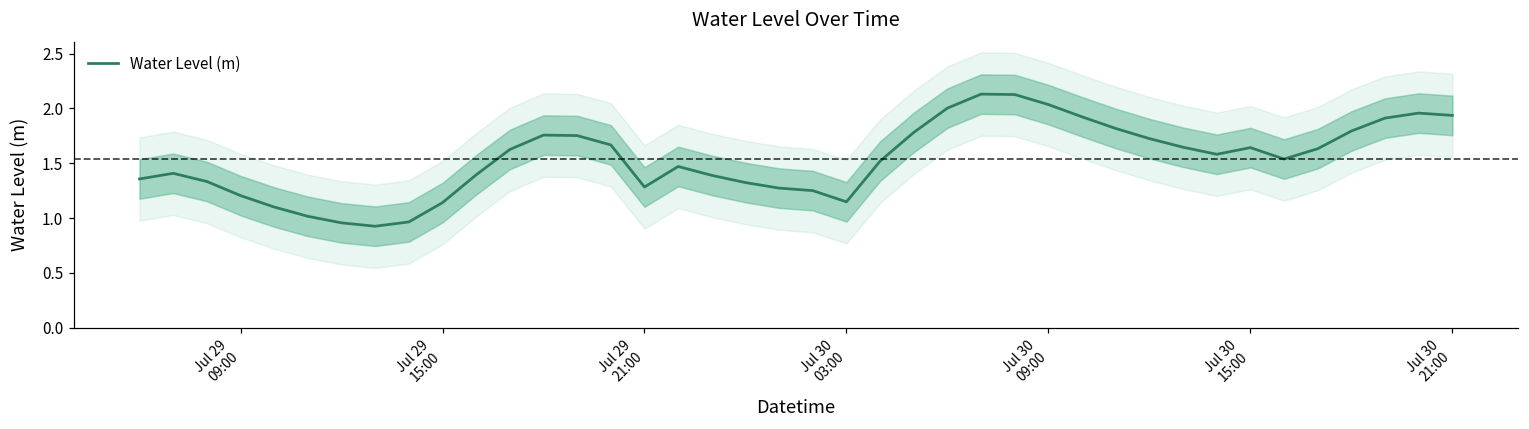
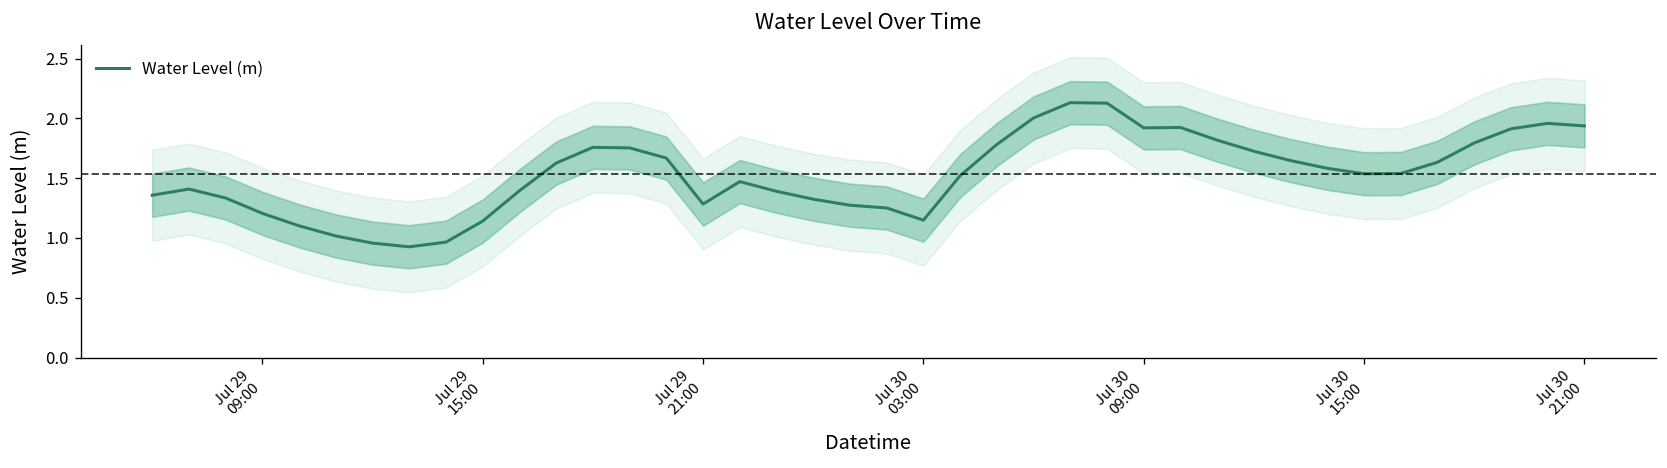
  {
    "Water Level (m)": {
      "Jul 29 09:00": 1.2,
      "Jul 29 15:00": 1.1,
      "Jul 29 21:00": 1.3,
      "Jul 30 03:00": 1.1,
-     "Jul 30 09:00": 2.0,
-     "Jul 30 15:00": 1.6,
+     "Jul 30 09:00": 1.9,
+     "Jul 30 15:00": 1.5,
      "Jul 30 21:00": 1.9
    }
  }
